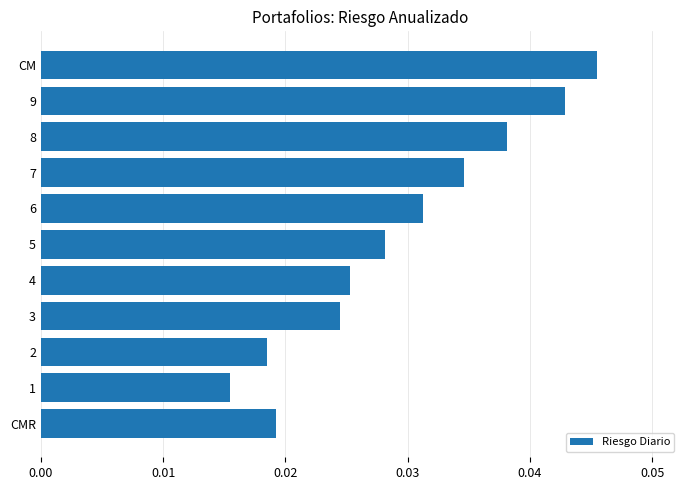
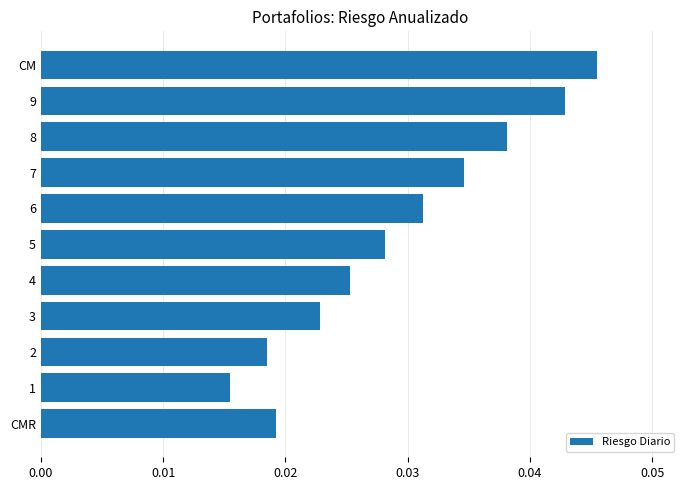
  {
    "CM": 0.0454,
    "9": 0.0428,
    "8": 0.0381,
    "7": 0.0346,
    "6": 0.0313,
    "5": 0.0282,
    "4": 0.0253,
-   "3": 0.0244,
+   "3": 0.0228,
    "2": 0.0185,
    "1": 0.0155,
    "CMR": 0.0192
  }
